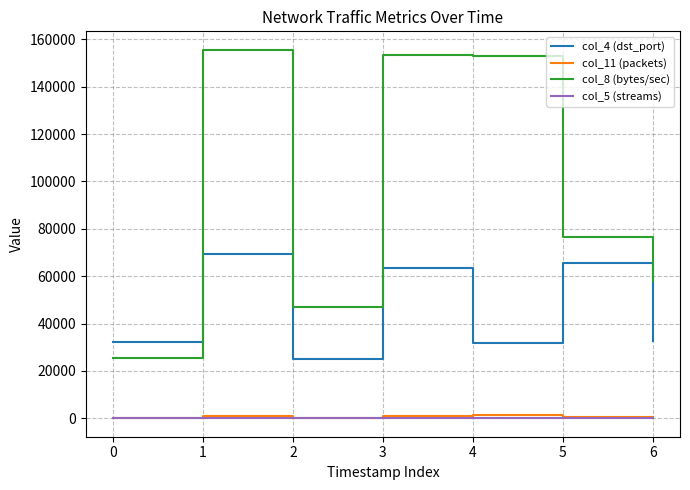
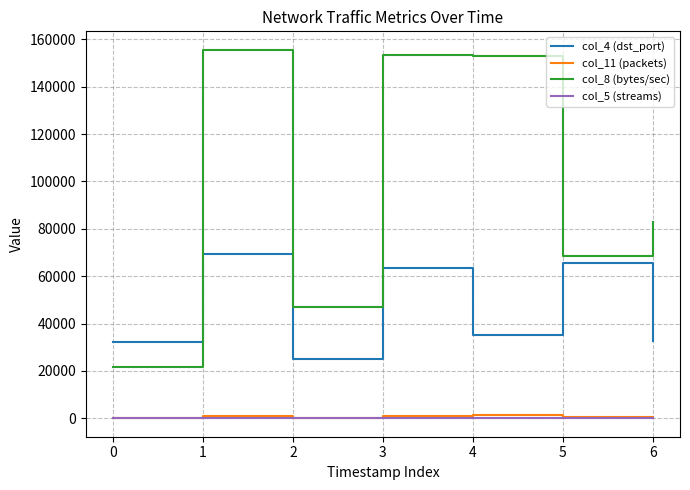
  {
    "col_4 (dst_port)": {
      "0": 32000,
      "1": 69000,
      "2": 25000,
      "3": 64000,
-     "4": 32000,
+     "4": 35000,
      "5": 66000,
      "6": 33000
    },
    "col_11 (packets)": {
      "4": 1000
    },
    "col_8 (bytes/sec)": {
-     "0": 25000,
+     "0": 22000,
      "1": 156000,
      "2": 47000,
      "3": 153000,
      "4": 153000,
-     "5": 76000,
-     "6": 58000
+     "5": 69000,
+     "6": 83000
    },
    "col_5 (streams)": {
      "4": 0
    }
  }
